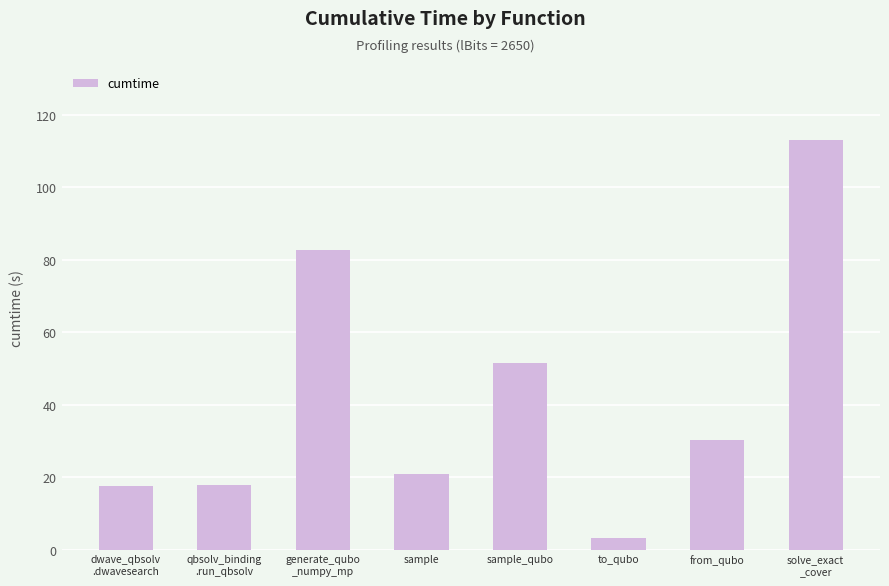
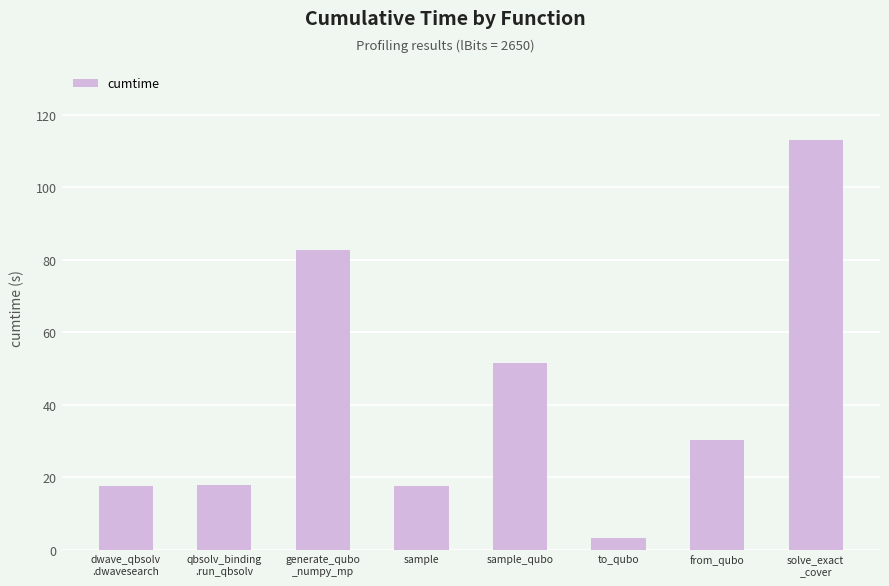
  {
    "dwave_qbsolv .dwavesearch": 18,
    "qbsolv_binding .run_qbsolv": 18,
    "generate_qubo _numpy_mp": 83,
-   "sample": 21,
+   "sample": 18,
    "sample_qubo": 52,
    "to_qubo": 3,
    "from_qubo": 30,
    "solve_exact _cover": 113
  }
